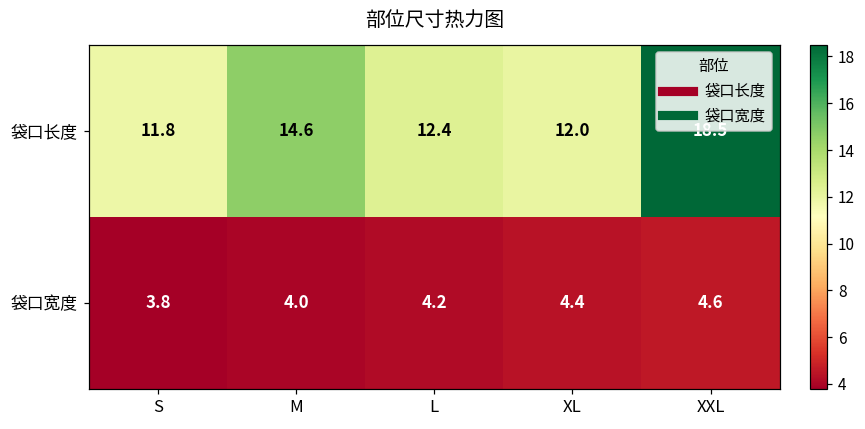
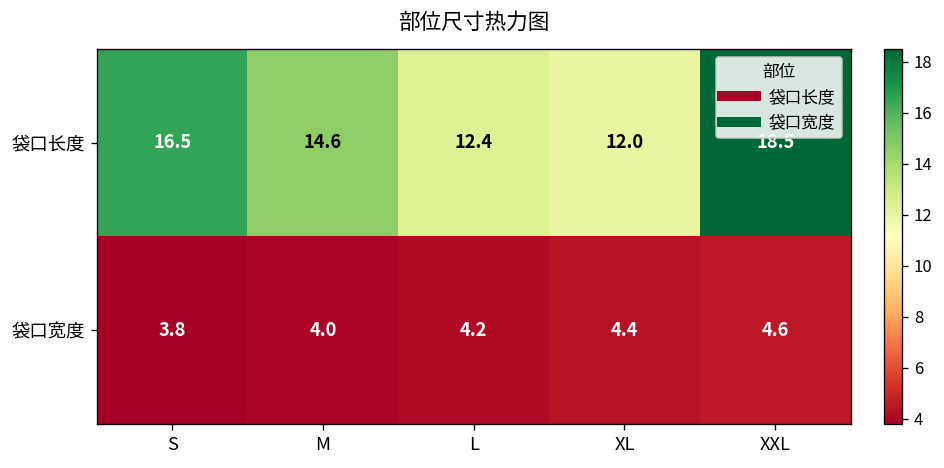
  {
    "袋口长度": {
-     "S": 11.8,
+     "S": 16.5,
      "M": 14.6,
      "L": 12.4,
      "XL": 12.0
    },
    "袋口宽度": {
      "S": 3.8,
      "M": 4.0,
      "L": 4.2,
      "XL": 4.4,
      "XXL": 4.6
    }
  }
